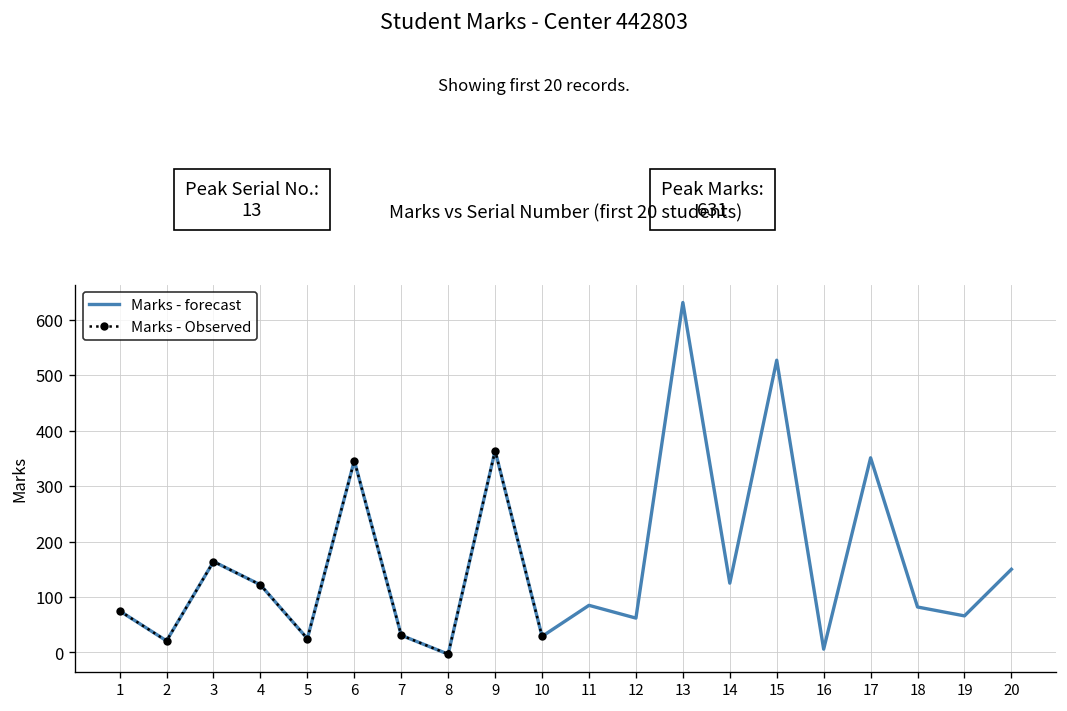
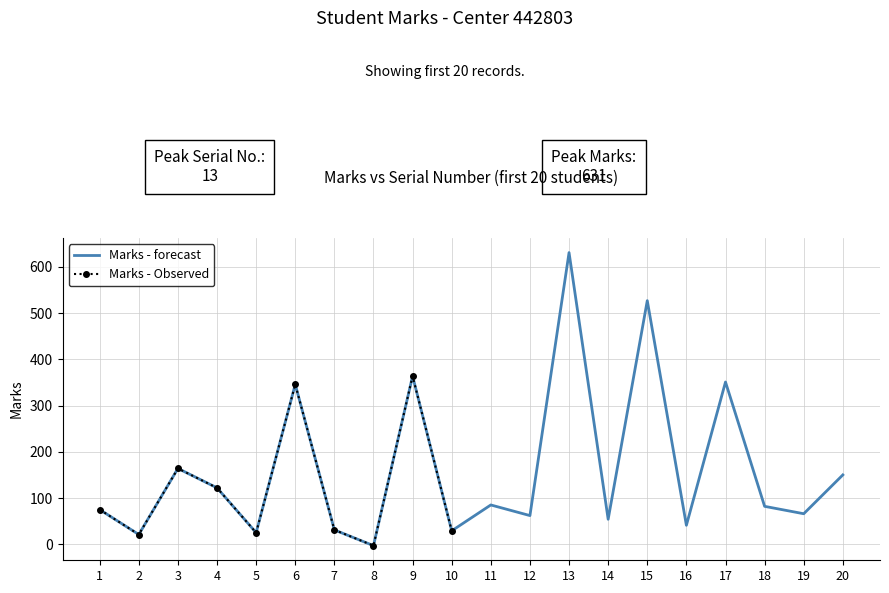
  {
    "Marks - forecast": {
      "11": 90,
      "12": 60,
      "13": 630,
-     "14": 130,
+     "14": 50,
      "15": 530,
-     "16": 10,
+     "16": 40,
      "17": 350,
      "18": 80,
      "19": 70,
      "20": 150
    }
  }
